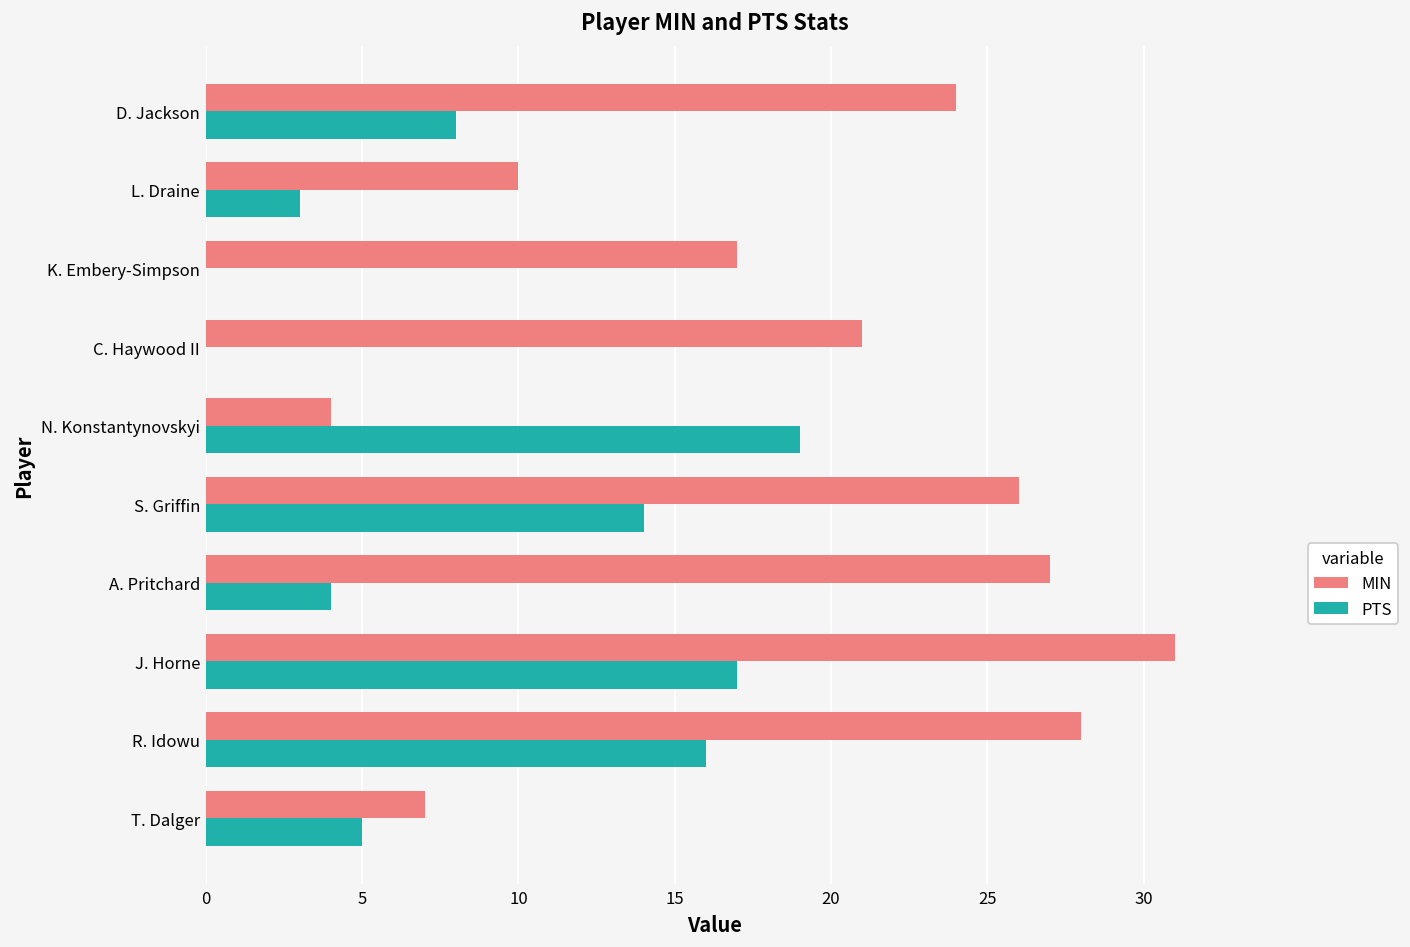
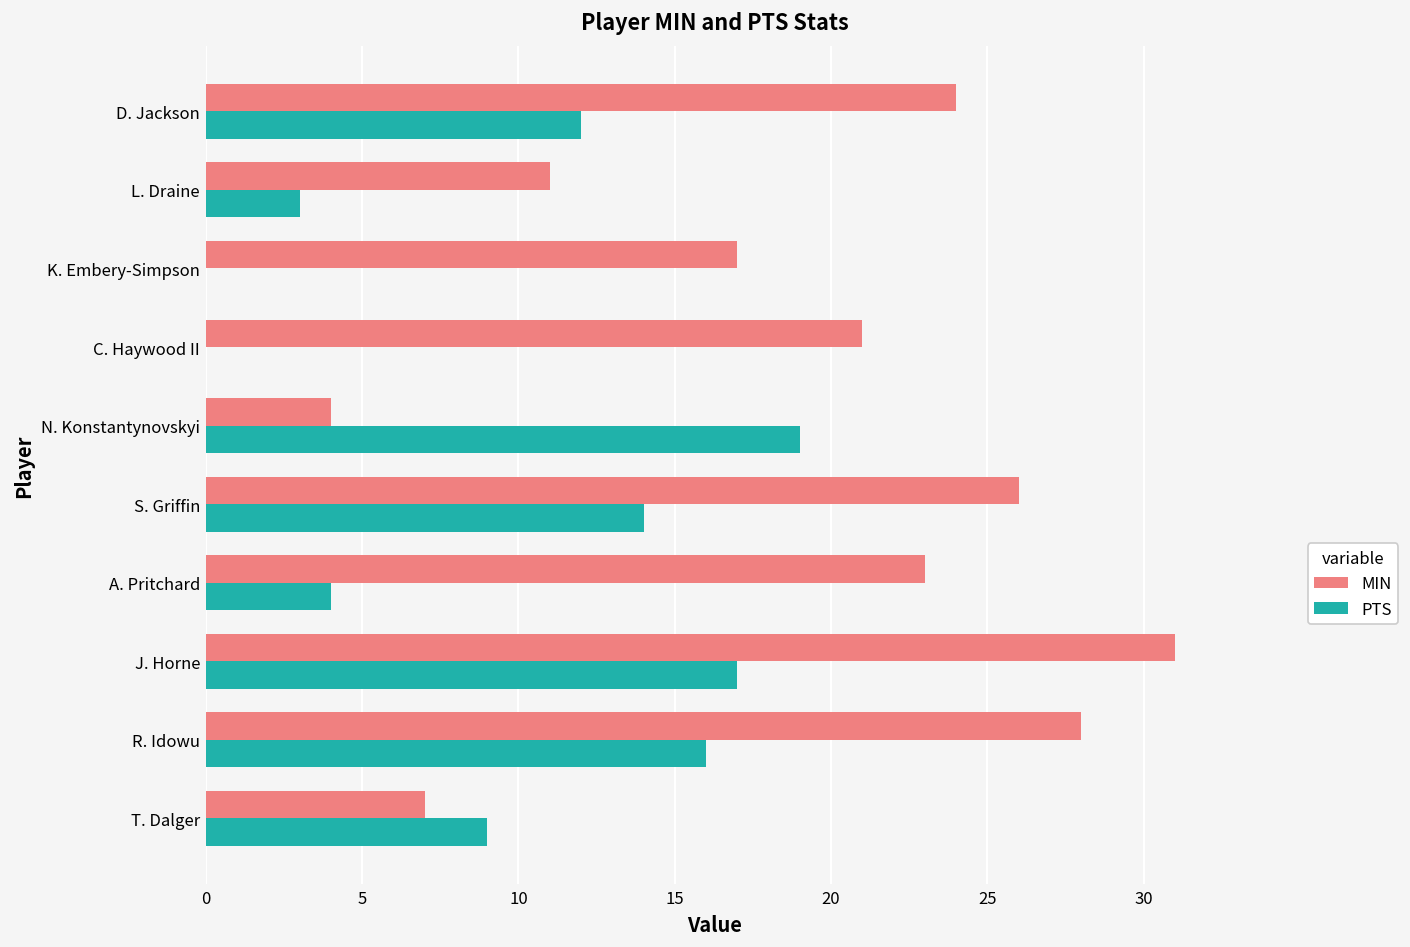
  {
    "MIN": {
      "D. Jackson": 24,
-     "L. Draine": 10,
+     "L. Draine": 11,
      "K. Embery-Simpson": 17,
      "C. Haywood II": 21,
      "N. Konstantynovskyi": 4,
      "S. Griffin": 26,
-     "A. Pritchard": 27,
+     "A. Pritchard": 23,
      "J. Horne": 31,
      "R. Idowu": 28,
      "T. Dalger": 7
    },
    "PTS": {
-     "D. Jackson": 8,
+     "D. Jackson": 12,
      "L. Draine": 3,
      "K. Embery-Simpson": 0,
      "C. Haywood II": 0,
      "N. Konstantynovskyi": 19,
      "S. Griffin": 14,
      "A. Pritchard": 4,
      "J. Horne": 17,
      "R. Idowu": 16,
-     "T. Dalger": 5
+     "T. Dalger": 9
    }
  }
